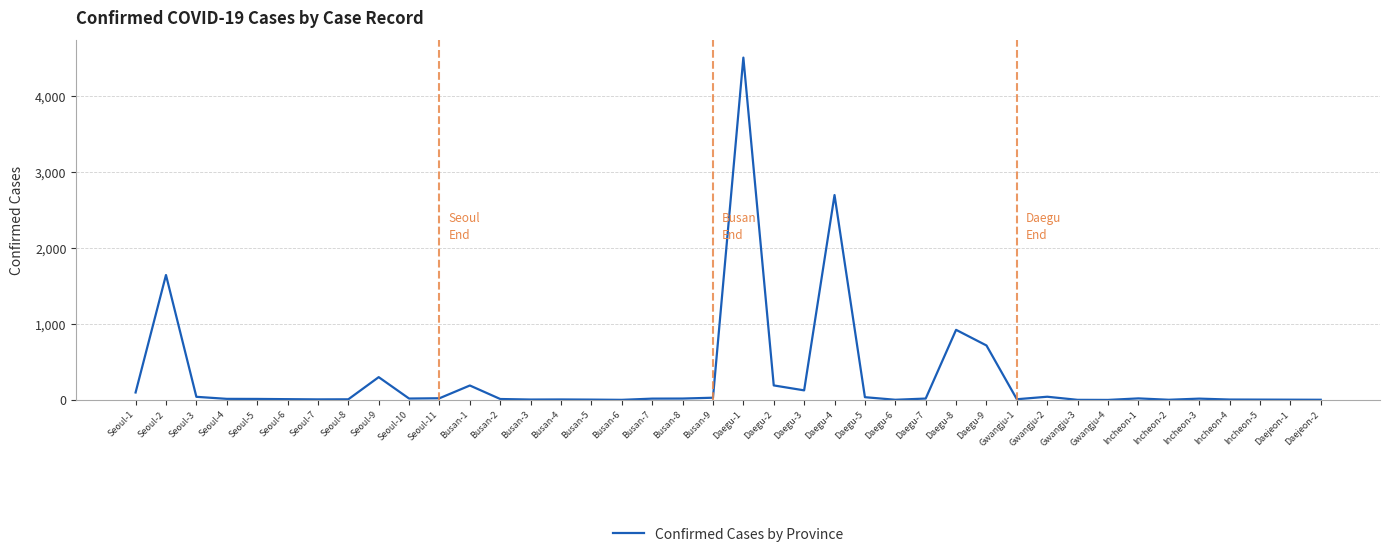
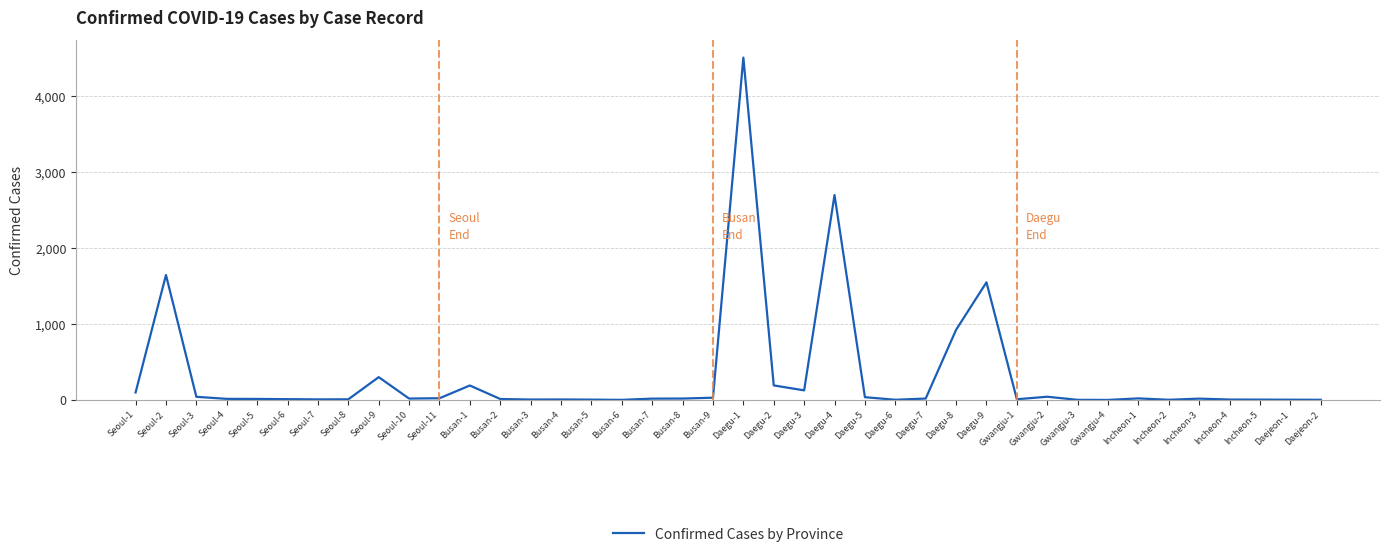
  {
    "Seoul-1": "100",
    "Seoul-2": "1,600",
    "Seoul-3": "0",
    "Seoul-4": "0",
    "Seoul-5": "0",
    "Seoul-6": "0",
    "Seoul-7": "0",
    "Seoul-8": "0",
    "Seoul-9": "300",
    "Seoul-10": "0",
    "Seoul-11": "0",
    "Busan-1": "200",
    "Busan-2": "0",
    "Busan-3": "0",
    "Busan-4": "0",
    "Busan-5": "0",
    "Busan-6": "0",
    "Busan-7": "0",
    "Busan-8": "0",
    "Busan-9": "0",
    "Daegu-1": "4,500",
    "Daegu-2": "200",
    "Daegu-3": "100",
    "Daegu-4": "2,700",
    "Daegu-5": "0",
    "Daegu-6": "0",
    "Daegu-7": "0",
    "Daegu-8": "900",
-   "Daegu-9": "700",
+   "Daegu-9": "1,500",
    "Gwangju-1": "0",
    "Gwangju-2": "0",
    "Gwangju-3": "0",
    "Gwangju-4": "0",
    "Incheon-1": "0",
    "Incheon-2": "0",
    "Incheon-3": "0",
    "Incheon-4": "0",
    "Incheon-5": "0",
    "Daejeon-1": "0",
    "Daejeon-2": "0"
  }
